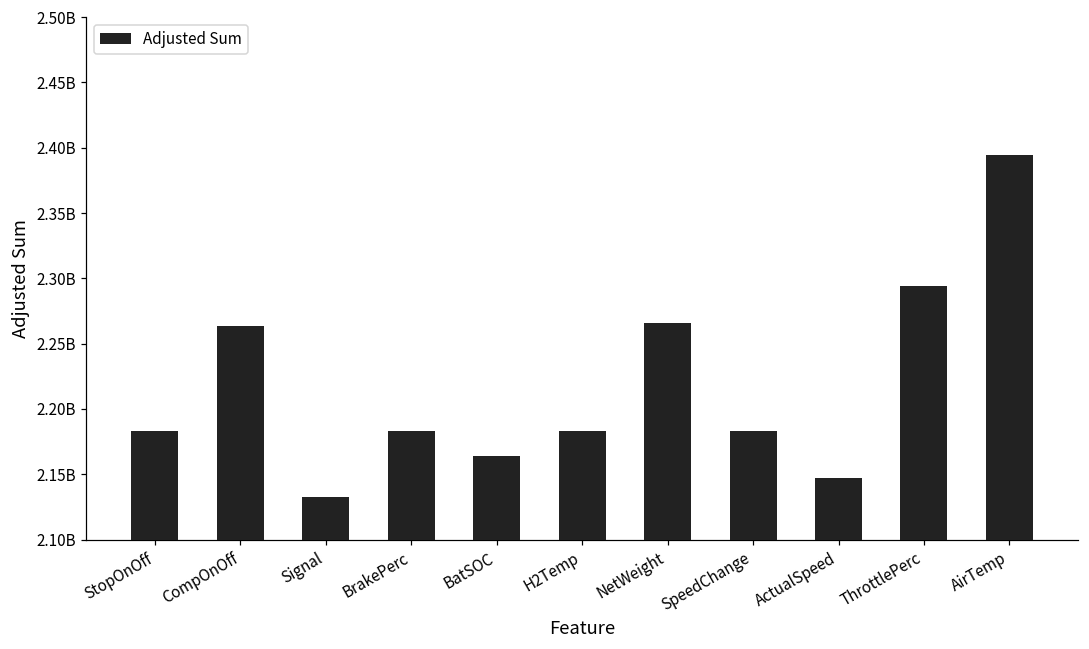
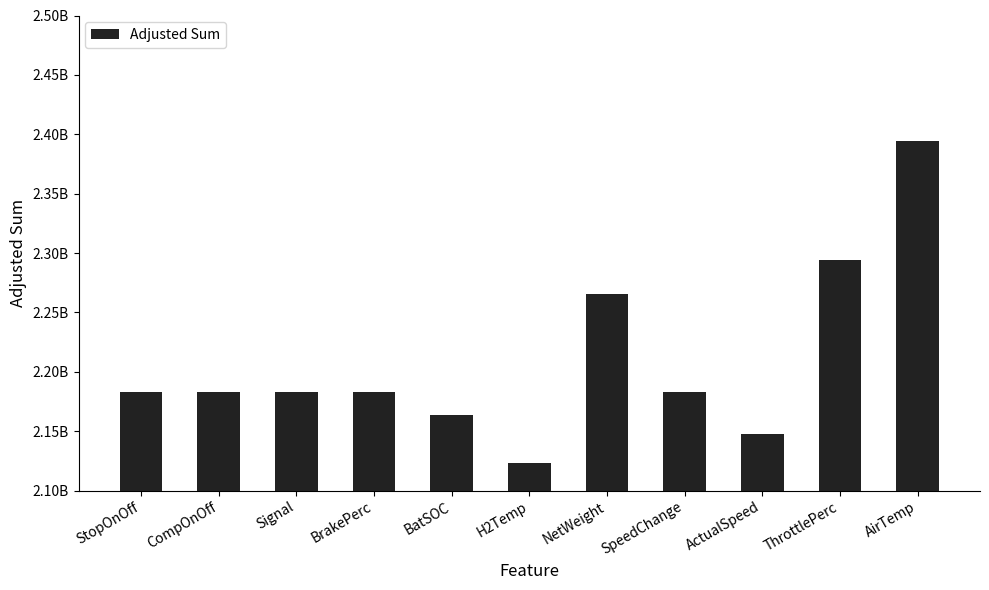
  {
    "StopOnOff": 2183000000,
-   "CompOnOff": 2263000000,
-   "Signal": 2133000000,
+   "CompOnOff": 2183000000,
+   "Signal": 2183000000,
    "BrakePerc": 2183000000,
    "BatSOC": 2164000000,
-   "H2Temp": 2183000000,
+   "H2Temp": 2124000000,
    "NetWeight": 2265000000,
    "SpeedChange": 2183000000,
    "ActualSpeed": 2147000000,
    "ThrottlePerc": 2294000000,
    "AirTemp": 2394000000
  }
